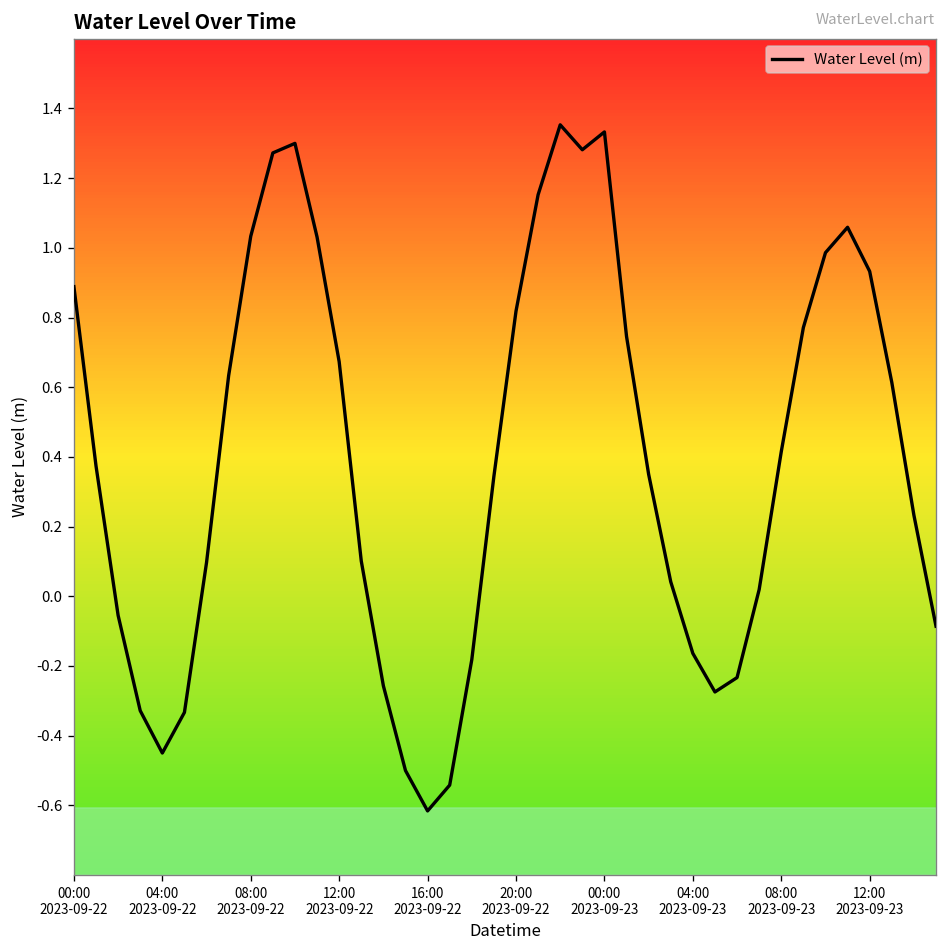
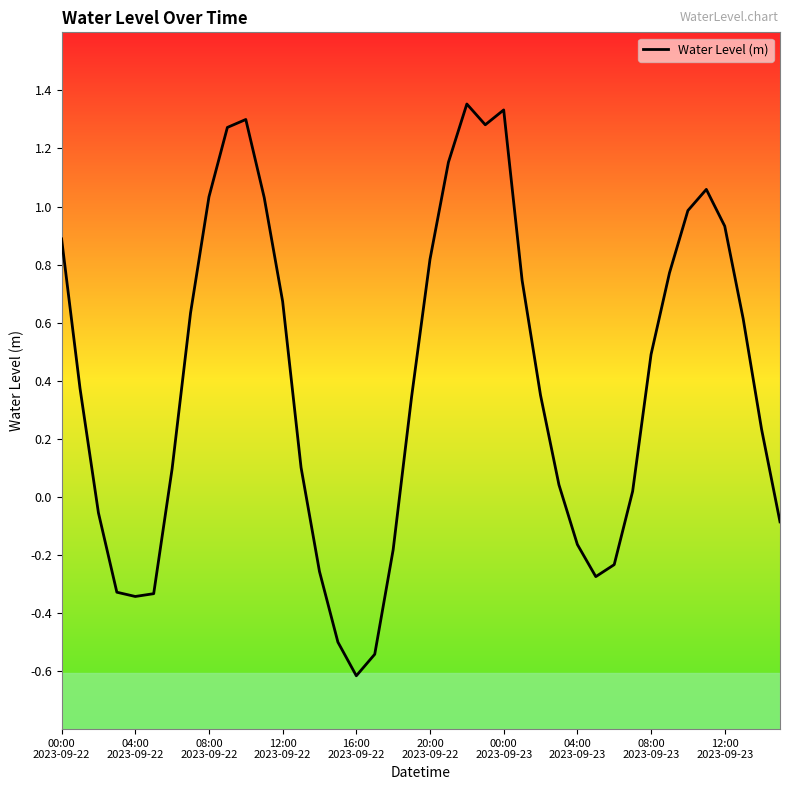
  {
    "00:00 2023-09-22": 0.89,
-   "04:00 2023-09-22": -0.45,
+   "04:00 2023-09-22": -0.34,
    "08:00 2023-09-22": 1.03,
    "12:00 2023-09-22": 0.67,
    "20:00 2023-09-22": 0.82,
    "00:00 2023-09-23": 1.33,
    "04:00 2023-09-23": -0.16,
-   "08:00 2023-09-23": 0.41,
+   "08:00 2023-09-23": 0.49,
    "12:00 2023-09-23": 0.93
  }
